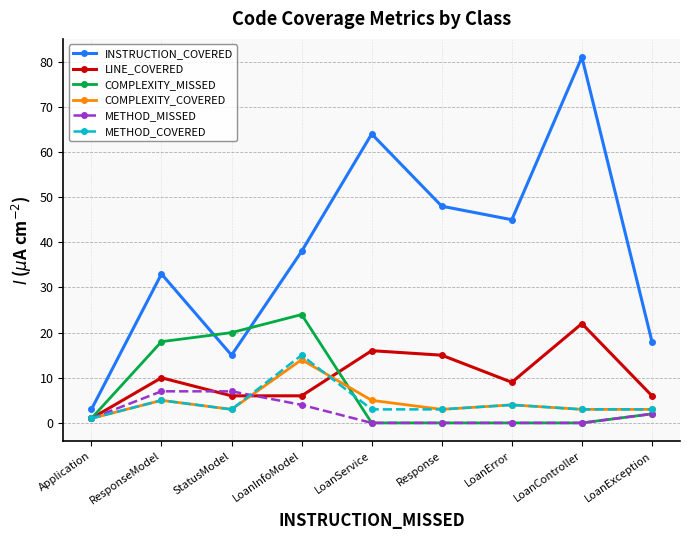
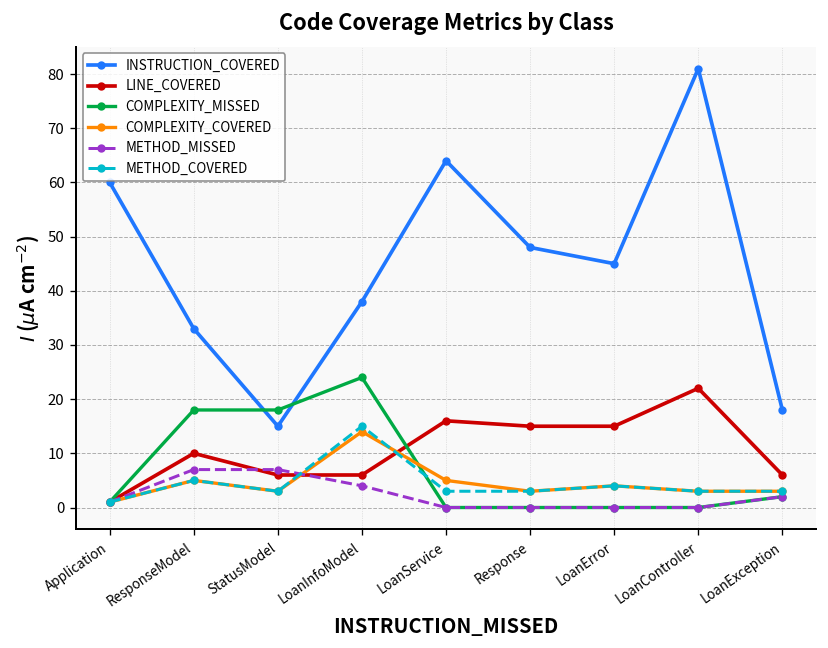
  {
    "INSTRUCTION_COVERED": {
-     "Application": 3,
+     "Application": 60,
      "ResponseModel": 33,
      "StatusModel": 15,
      "LoanInfoModel": 38,
      "LoanService": 64,
      "Response": 48,
      "LoanError": 45,
      "LoanController": 81,
      "LoanException": 18
    },
    "LINE_COVERED": {
      "ResponseModel": 10,
      "StatusModel": 6,
      "LoanInfoModel": 6,
      "LoanService": 16,
      "Response": 15,
-     "LoanError": 9,
+     "LoanError": 15,
      "LoanController": 22,
      "LoanException": 6
    },
    "COMPLEXITY_MISSED": {
      "ResponseModel": 18,
-     "StatusModel": 20,
+     "StatusModel": 18,
      "LoanInfoModel": 24
    },
    "COMPLEXITY_COVERED": {
      "LoanInfoModel": 14,
      "LoanService": 5
    },
    "METHOD_MISSED": {
      "ResponseModel": 7,
      "StatusModel": 7,
      "LoanInfoModel": 4
    },
    "METHOD_COVERED": {
      "LoanInfoModel": 15,
      "LoanService": 3
    }
  }
